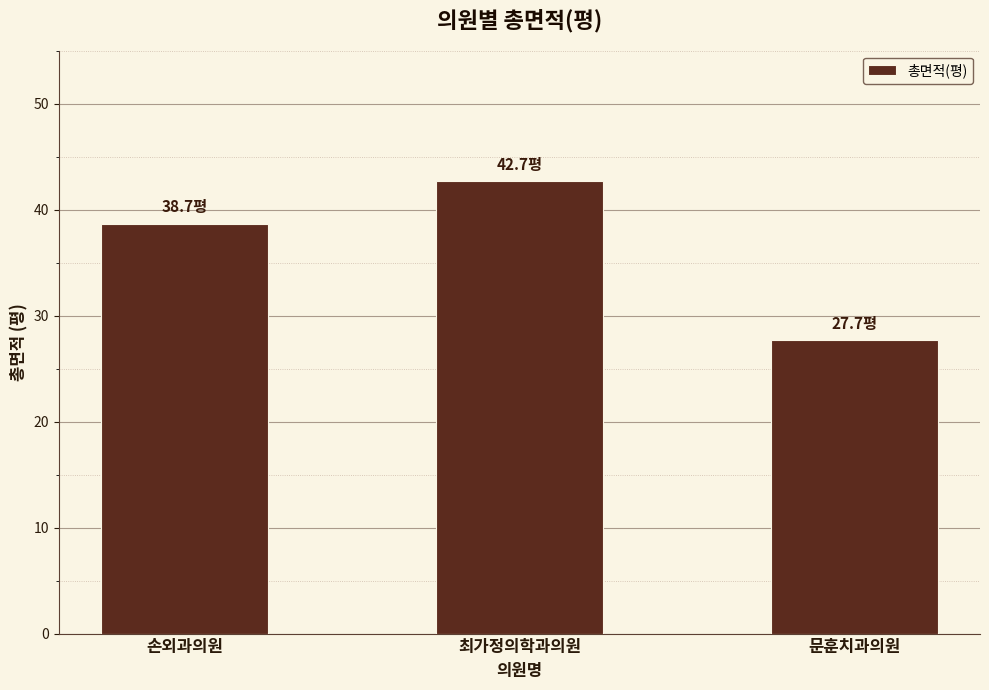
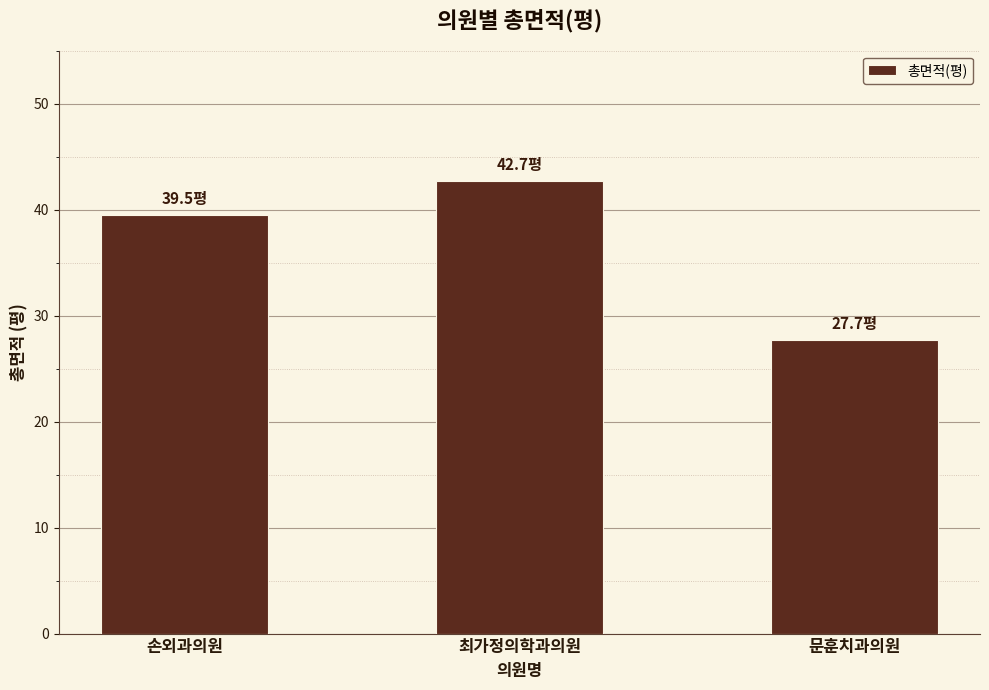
  {
-   "손외과의원": "38.7평",
+   "손외과의원": "39.5평",
    "최가정의학과의원": "42.7평",
    "문훈치과의원": "27.7평"
  }
